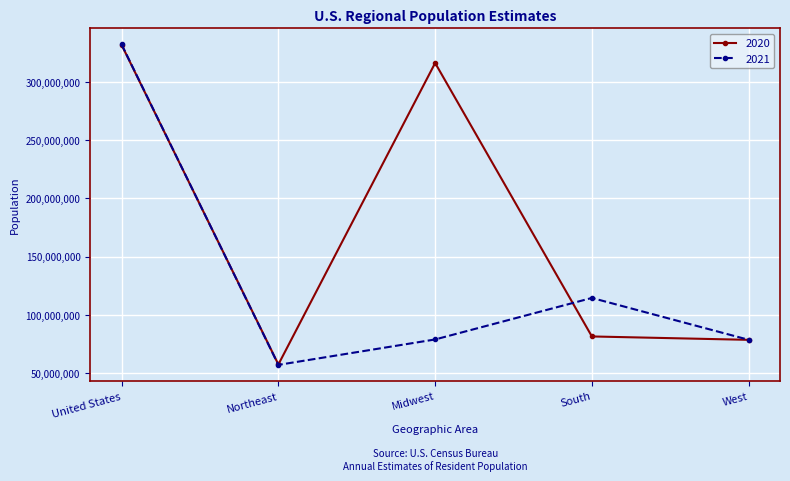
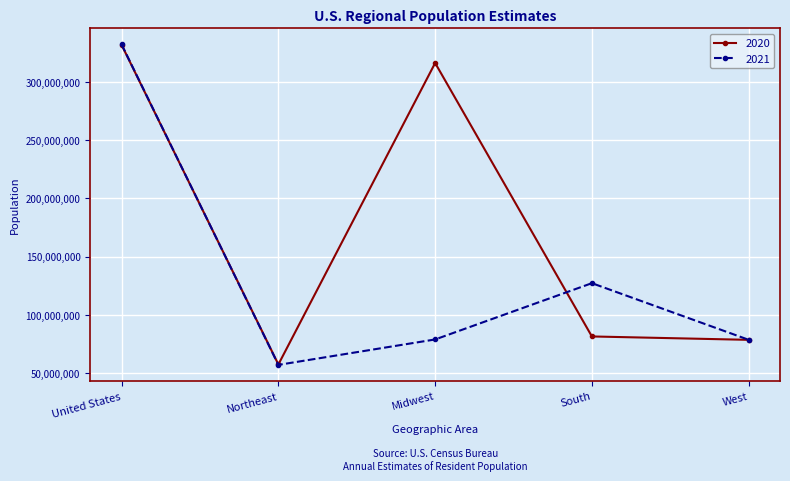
  {
    "2020": {
      "Midwest": "316,000,000",
      "South": "82,000,000"
    },
    "2021": {
      "Midwest": "79,000,000",
-     "South": "115,000,000"
+     "South": "127,000,000"
    }
  }
